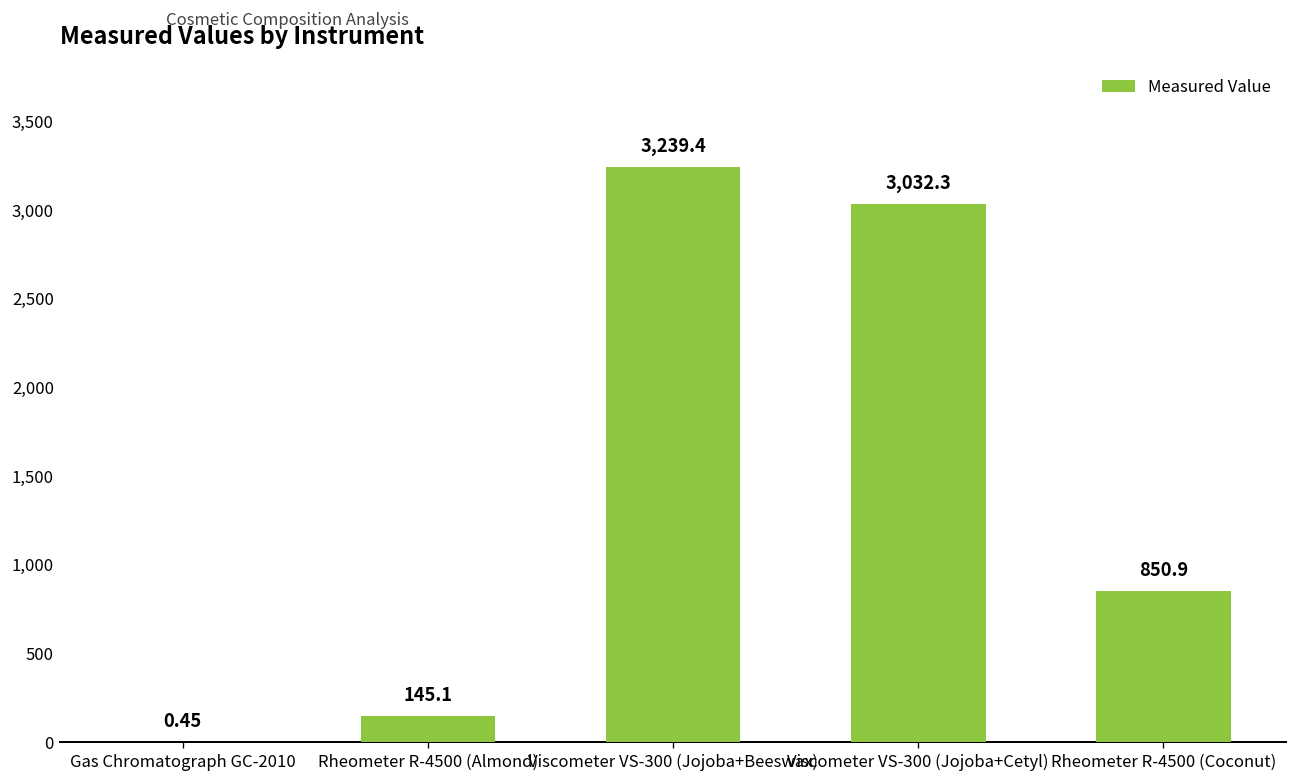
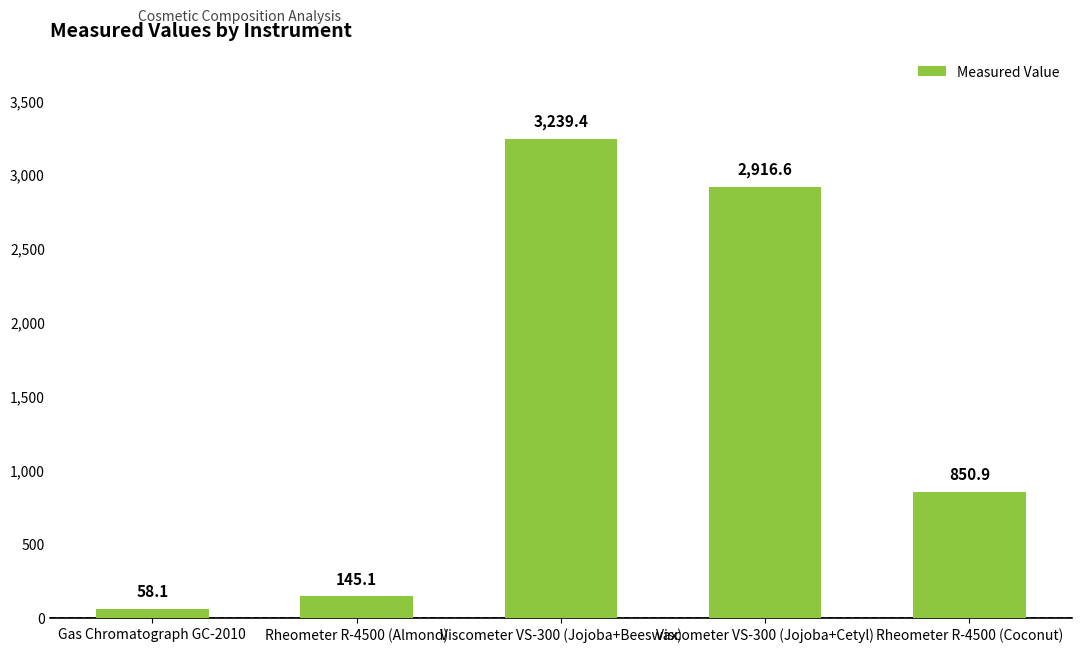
  {
-   "Gas Chromatograph GC-2010": "0.45",
+   "Gas Chromatograph GC-2010": "58.1",
    "Rheometer R-4500 (Almond)": "145.1",
    "Viscometer VS-300 (Jojoba+Beeswax)": "3,239.4",
-   "Viscometer VS-300 (Jojoba+Cetyl)": "3,032.3",
+   "Viscometer VS-300 (Jojoba+Cetyl)": "2,916.6",
    "Rheometer R-4500 (Coconut)": "850.9"
  }
